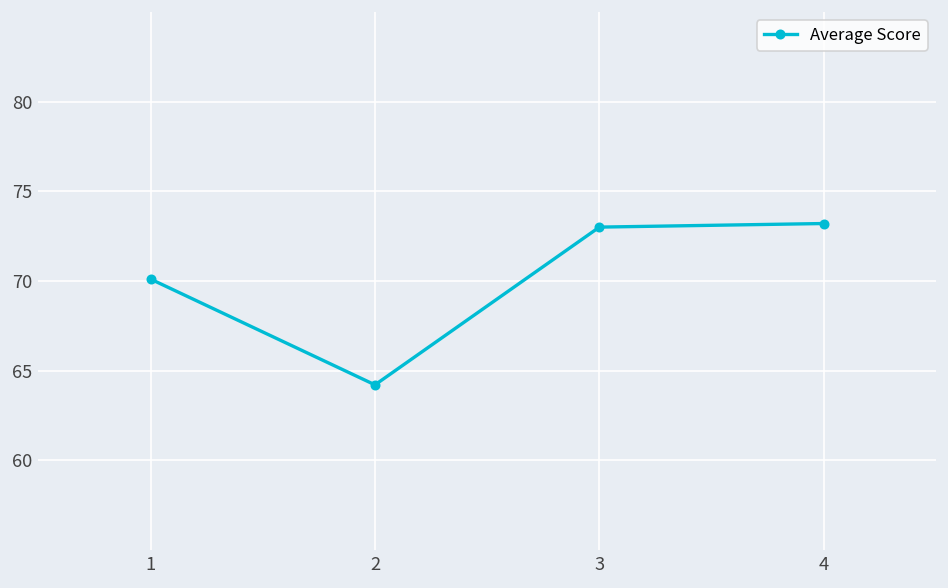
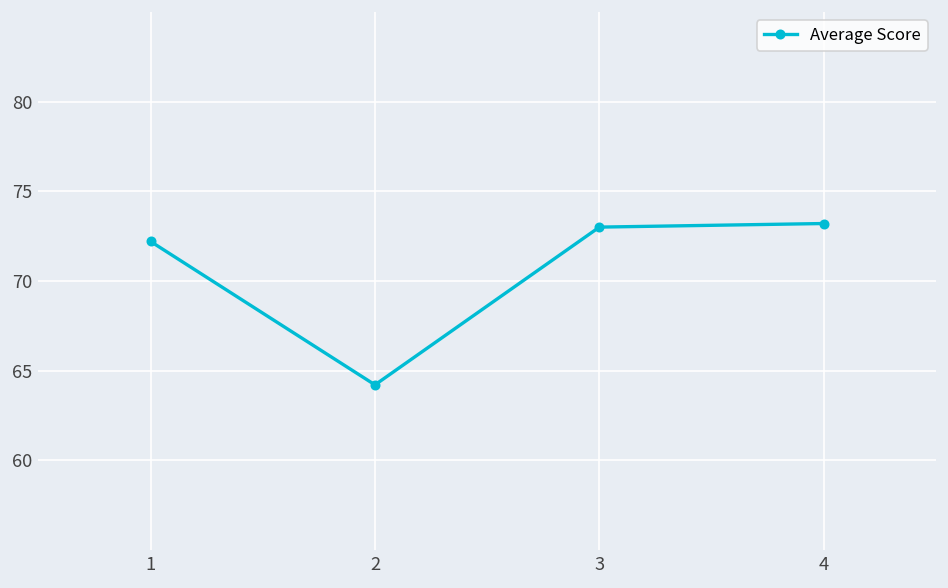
  {
-   "1": 70.1,
+   "1": 72.2,
    "2": 64.2,
    "3": 73.0,
    "4": 73.2
  }
